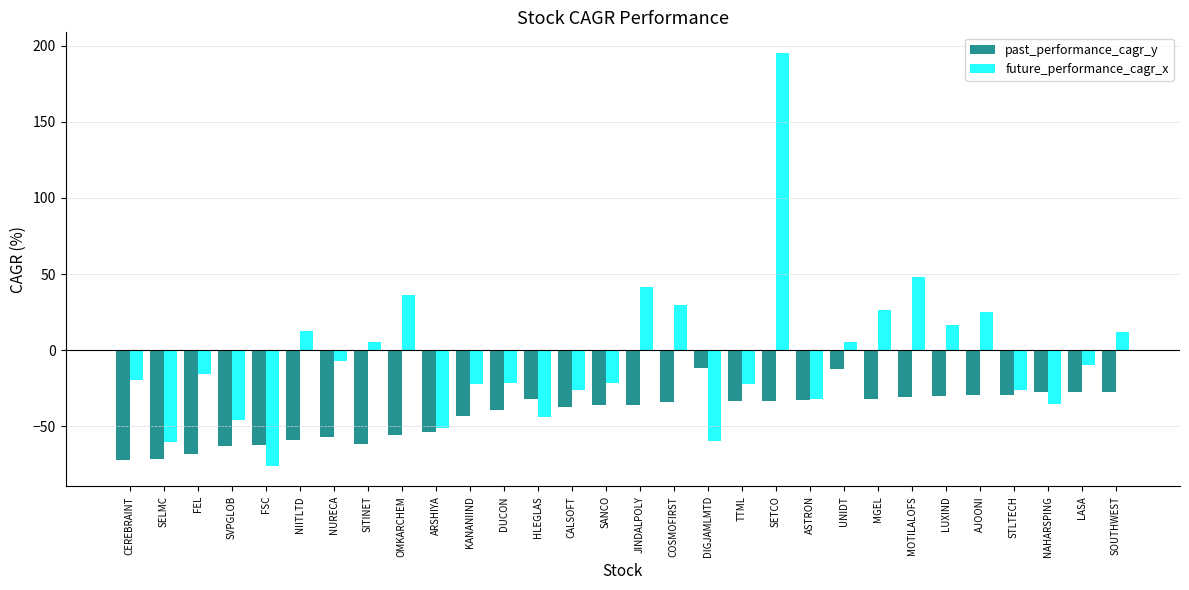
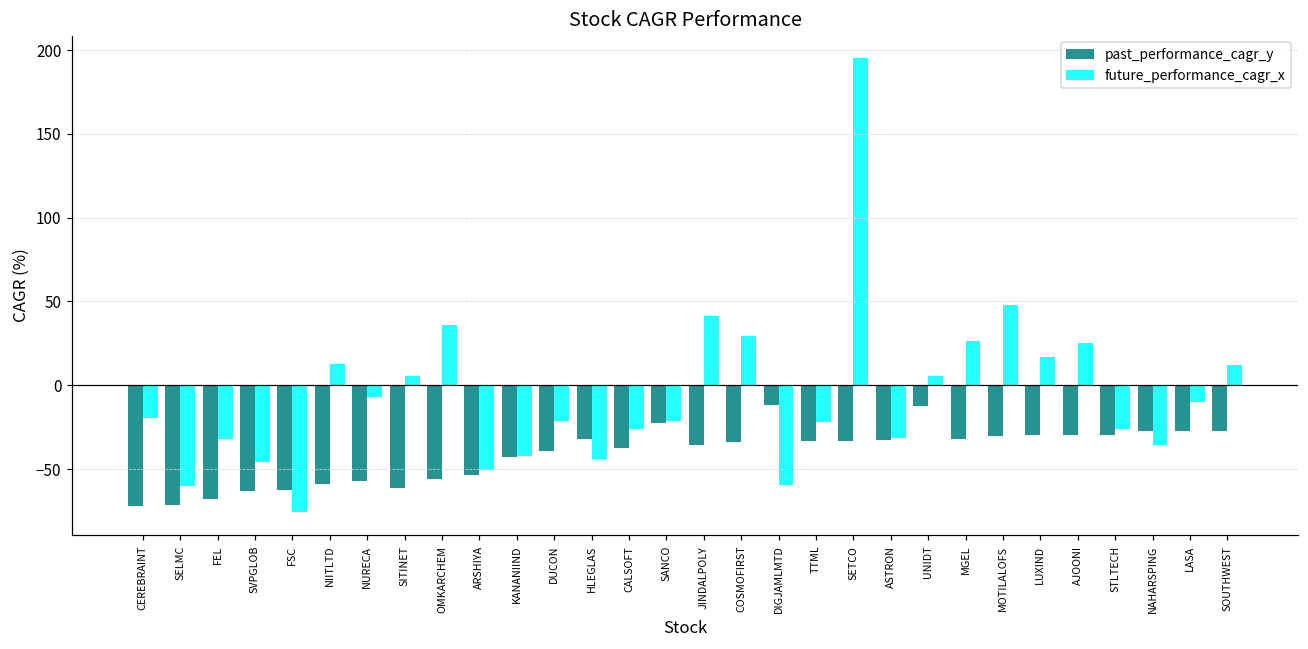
  {
    "past_performance_cagr_y": {
      "CEREBRAINT": -72,
      "SELMC": -71,
      "FEL": -68,
      "SVPGLOB": -63,
      "FSC": -62,
      "NIITLTD": -59,
      "NURECA": -57,
      "SITINET": -61,
      "OMKARCHEM": -56,
      "ARSHIYA": -54,
      "KANANIIND": -43,
      "DUCON": -39,
      "HLEGLAS": -32,
      "CALSOFT": -37,
-     "SANCO": -36,
+     "SANCO": -23,
      "JINDALPOLY": -36,
      "COSMOFIRST": -34,
      "DIGJAMLMTD": -12,
      "TTML": -33,
      "SETCO": -33,
      "ASTRON": -33,
      "UNIDT": -12,
      "MGEL": -32,
      "MOTILALOFS": -30,
      "LUXIND": -30,
      "AJOONI": -30,
      "STLTECH": -29,
      "NAHARSPING": -27,
      "LASA": -27,
      "SOUTHWEST": -27
    },
    "future_performance_cagr_x": {
      "CEREBRAINT": -20,
      "SELMC": -60,
-     "FEL": -16,
+     "FEL": -32,
      "SVPGLOB": -46,
      "FSC": -76,
      "NIITLTD": 13,
      "NURECA": -7,
      "SITINET": 6,
      "OMKARCHEM": 36,
      "ARSHIYA": -51,
-     "KANANIIND": -22,
+     "KANANIIND": -42,
      "DUCON": -21,
      "HLEGLAS": -44,
      "CALSOFT": -26,
      "SANCO": -21,
      "JINDALPOLY": 42,
      "COSMOFIRST": 29,
      "DIGJAMLMTD": -60,
      "TTML": -22,
      "SETCO": 195,
      "ASTRON": -32,
      "UNIDT": 6,
      "MGEL": 26,
      "MOTILALOFS": 48,
      "LUXIND": 17,
      "AJOONI": 25,
      "STLTECH": -26,
      "NAHARSPING": -36,
      "LASA": -10,
      "SOUTHWEST": 12
    }
  }
